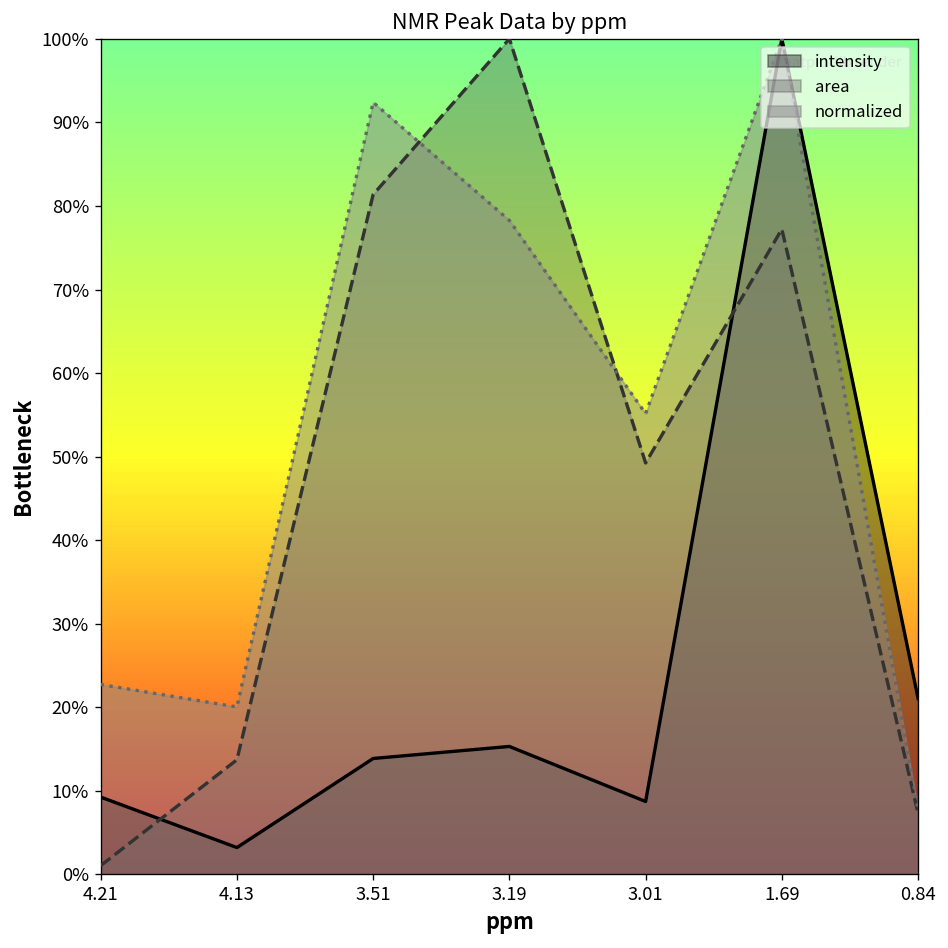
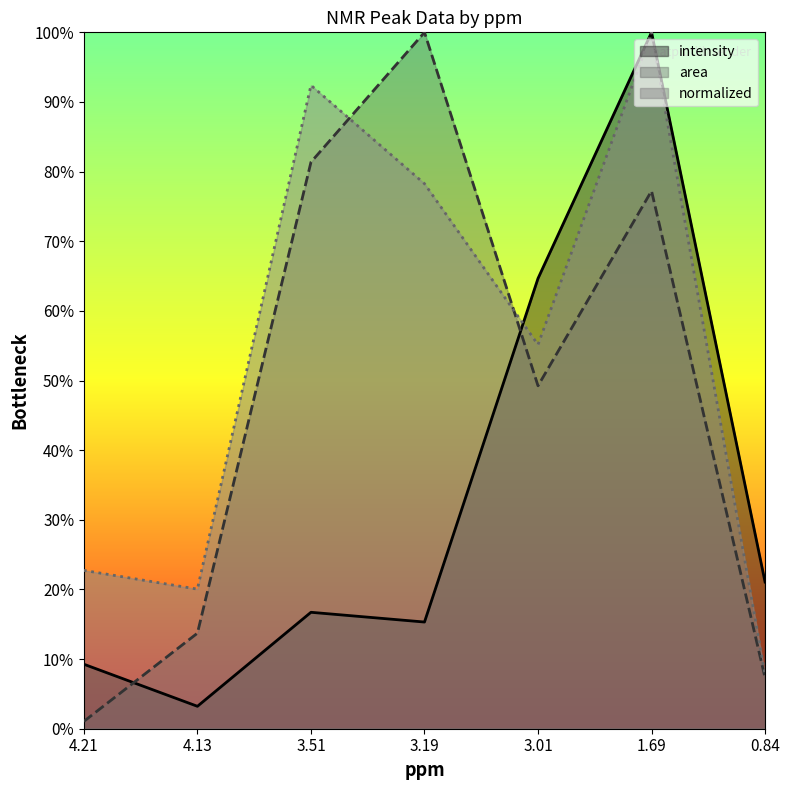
  {
    "intensity": {
      "4.21": "9%",
      "4.13": "3%",
-     "3.51": "14%",
+     "3.51": "17%",
      "3.19": "15%",
-     "3.01": "9%",
+     "3.01": "65%",
      "0.84": "21%"
    }
  }
